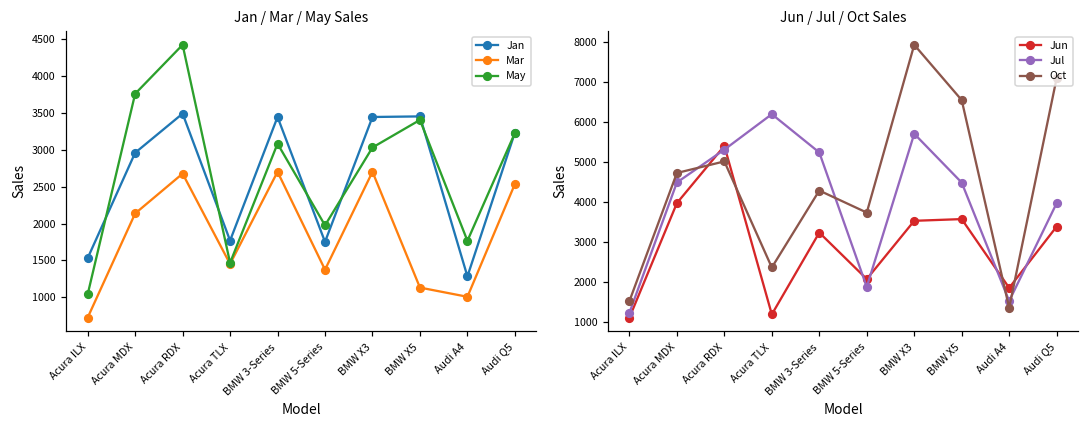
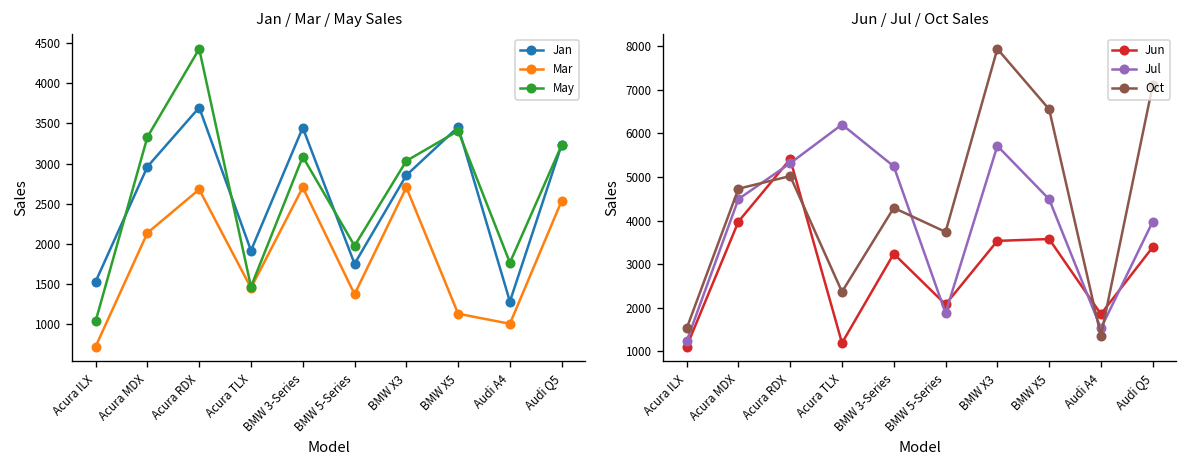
  {
    "Jan / Mar / May Sales": {
      "Jan": {
        "Acura ILX": 1500,
        "Acura MDX": 3000,
-       "Acura RDX": 3500,
-       "Acura TLX": 1800,
+       "Acura RDX": 3700,
+       "Acura TLX": 1900,
        "BMW 3-Series": 3400,
        "BMW 5-Series": 1800,
-       "BMW X3": 3400,
+       "BMW X3": 2900,
        "BMW X5": 3500,
        "Audi A4": 1300
      },
      "Mar": {
        "Acura ILX": 700,
        "Acura MDX": 2100,
        "Acura RDX": 2700,
        "BMW 3-Series": 2700,
        "BMW 5-Series": 1400,
        "BMW X3": 2700,
        "BMW X5": 1100,
        "Audi A4": 1000,
        "Audi Q5": 2500
      },
      "May": {
        "Acura ILX": 1000,
-       "Acura MDX": 3800,
+       "Acura MDX": 3300,
        "Acura RDX": 4400,
        "BMW 3-Series": 3100,
        "BMW 5-Series": 2000,
        "BMW X3": 3000,
        "BMW X5": 3400,
        "Audi A4": 1800
      }
    },
    "Jun / Jul / Oct Sales": {
      "Jun": {
        "Acura ILX": 1100,
        "Acura MDX": 4000,
        "Acura RDX": 5400,
        "Acura TLX": 1200,
        "BMW 3-Series": 3200,
        "BMW 5-Series": 2100,
        "BMW X3": 3500,
        "BMW X5": 3600,
        "Audi A4": 1900,
        "Audi Q5": 3400
      },
      "Jul": {
        "Acura ILX": 1200,
        "Acura MDX": 4500,
        "Acura RDX": 5300,
        "Acura TLX": 6200,
        "BMW 3-Series": 5200,
        "BMW 5-Series": 1900,
        "BMW X3": 5700,
        "BMW X5": 4500,
        "Audi A4": 1500,
        "Audi Q5": 4000
      },
      "Oct": {
        "Acura ILX": 1500,
        "Acura MDX": 4700,
        "Acura RDX": 5000,
        "Acura TLX": 2400,
        "BMW 3-Series": 4300,
        "BMW 5-Series": 3700,
        "BMW X3": 7900,
        "BMW X5": 6600,
        "Audi A4": 1400
      }
    }
  }
